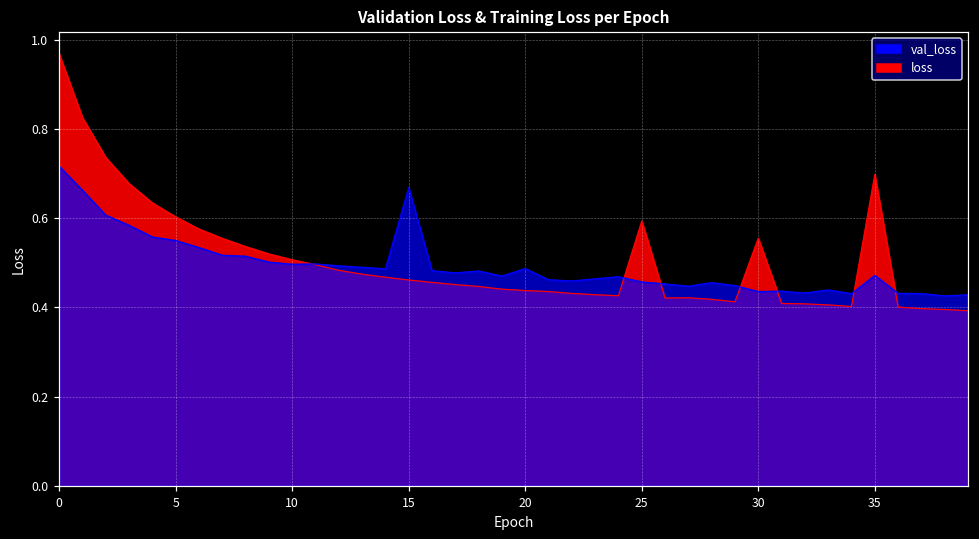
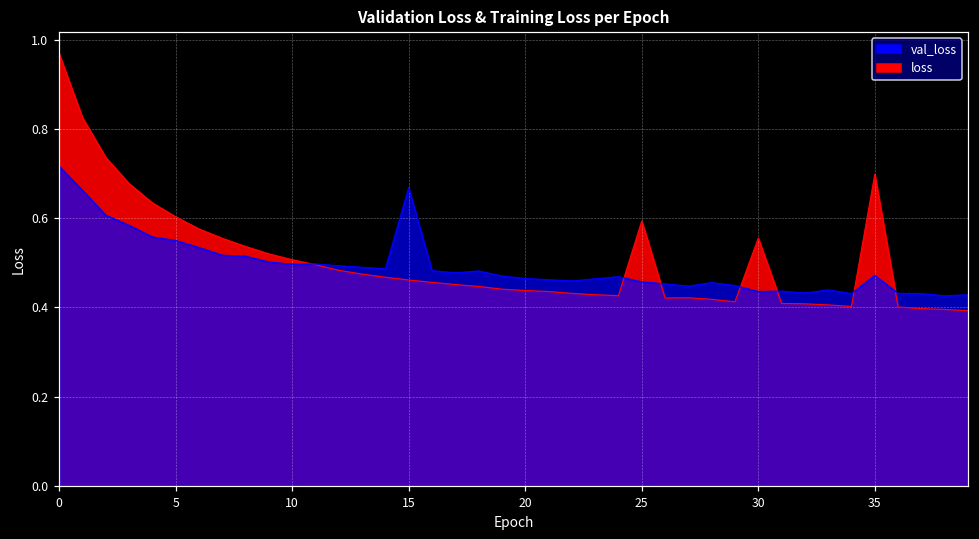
  {
    "loss": {
      "0": 0.97,
      "5": 0.60,
      "10": 0.51,
      "15": 0.46,
      "20": 0.44,
      "25": 0.59,
      "30": 0.56,
      "35": 0.70
    },
    "val_loss": {
      "0": 0.72,
      "5": 0.55,
      "10": 0.50,
      "15": 0.67,
-     "20": 0.49,
+     "20": 0.46,
      "25": 0.46,
      "30": 0.44,
      "35": 0.47
    }
  }
